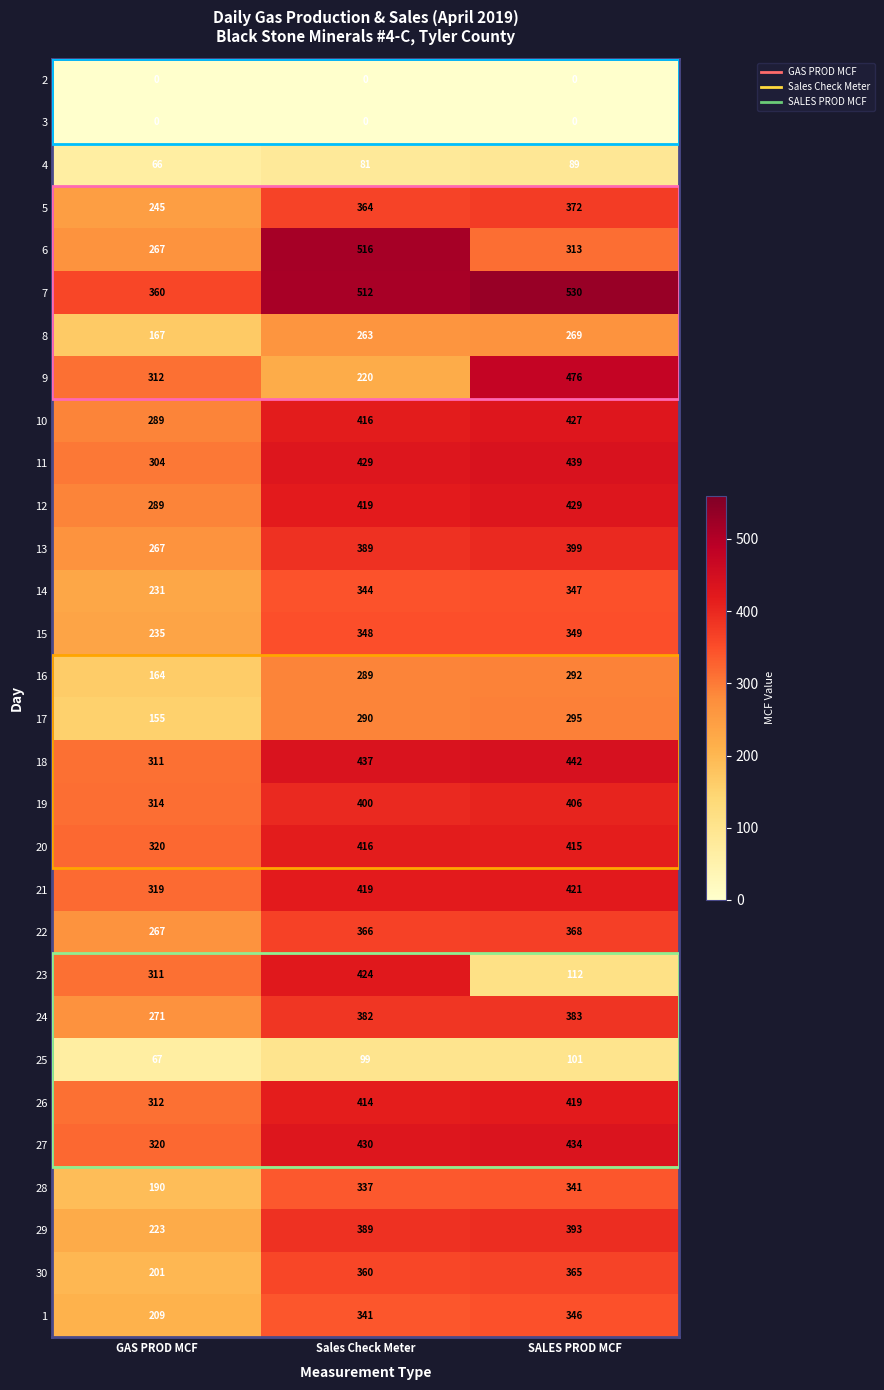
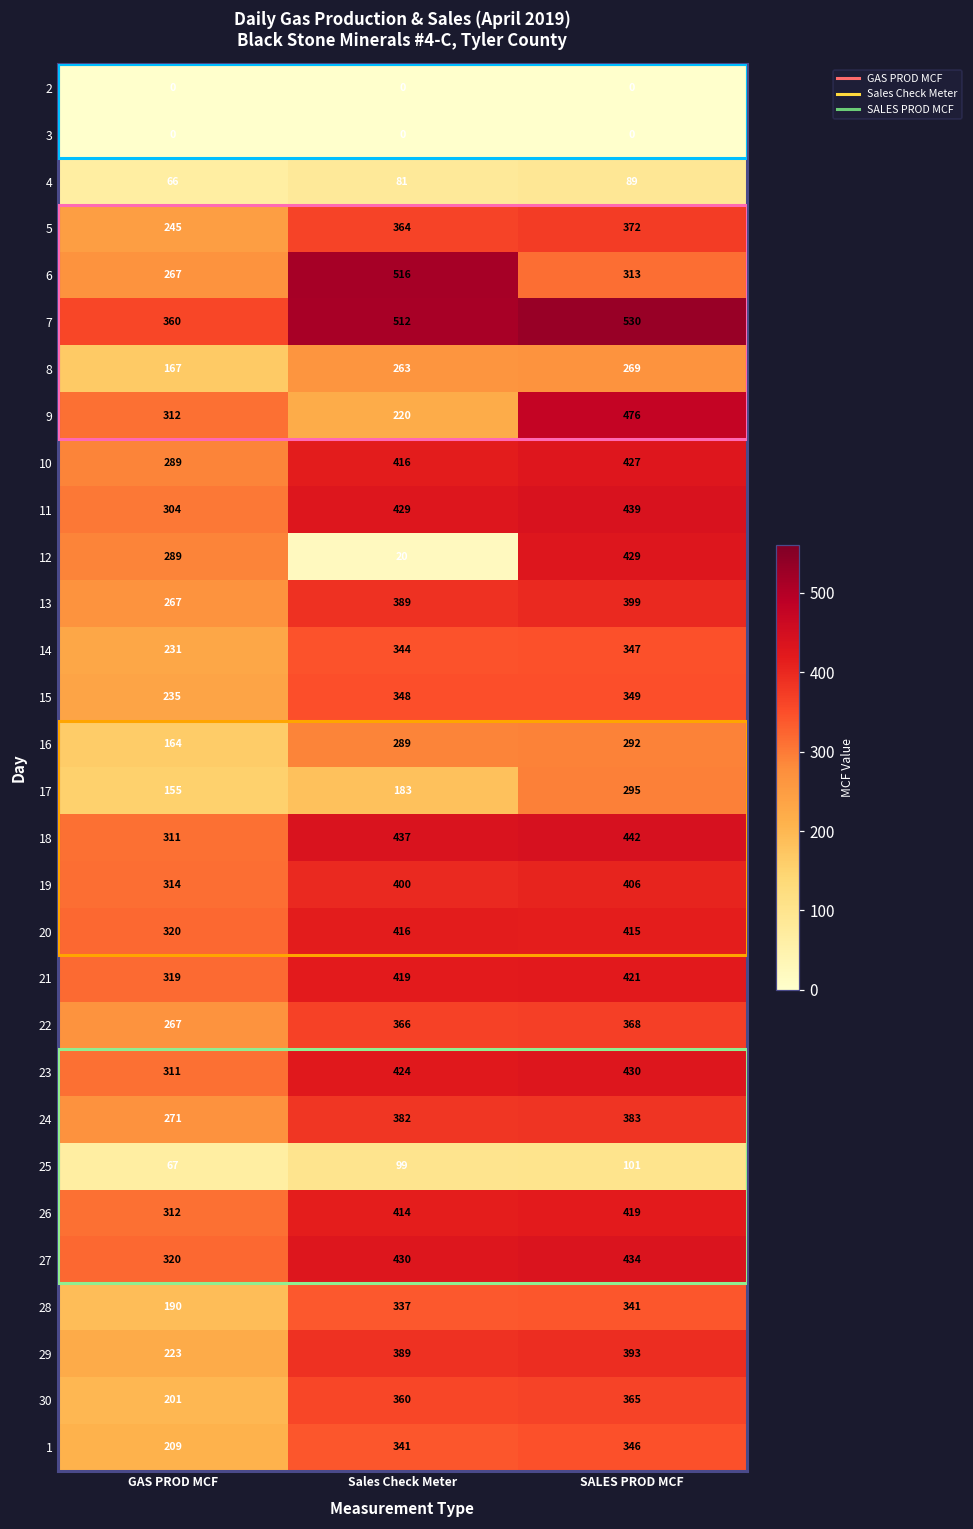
  {
    "2": {
      "Sales Check Meter": 0,
      "SALES PROD MCF": 0
    },
    "3": {
      "Sales Check Meter": 0,
      "SALES PROD MCF": 0
    },
    "4": {
      "GAS PROD MCF": 66,
      "Sales Check Meter": 81,
      "SALES PROD MCF": 89
    },
    "5": {
      "GAS PROD MCF": 245,
      "Sales Check Meter": 364,
      "SALES PROD MCF": 372
    },
    "6": {
      "GAS PROD MCF": 267,
      "Sales Check Meter": 516,
      "SALES PROD MCF": 313
    },
    "7": {
      "GAS PROD MCF": 360,
      "Sales Check Meter": 512,
      "SALES PROD MCF": 530
    },
    "8": {
      "GAS PROD MCF": 167,
      "Sales Check Meter": 263,
      "SALES PROD MCF": 269
    },
    "9": {
      "GAS PROD MCF": 312,
      "Sales Check Meter": 220,
      "SALES PROD MCF": 476
    },
    "10": {
      "GAS PROD MCF": 289,
      "Sales Check Meter": 416,
      "SALES PROD MCF": 427
    },
    "11": {
      "GAS PROD MCF": 304,
      "Sales Check Meter": 429,
      "SALES PROD MCF": 439
    },
    "12": {
      "GAS PROD MCF": 289,
-     "Sales Check Meter": 419,
+     "Sales Check Meter": 20,
      "SALES PROD MCF": 429
    },
    "13": {
      "GAS PROD MCF": 267,
      "Sales Check Meter": 389,
      "SALES PROD MCF": 399
    },
    "14": {
      "GAS PROD MCF": 231,
      "Sales Check Meter": 344,
      "SALES PROD MCF": 347
    },
    "15": {
      "GAS PROD MCF": 235,
      "Sales Check Meter": 348,
      "SALES PROD MCF": 349
    },
    "16": {
      "GAS PROD MCF": 164,
      "Sales Check Meter": 289,
      "SALES PROD MCF": 292
    },
    "17": {
      "GAS PROD MCF": 155,
-     "Sales Check Meter": 290,
+     "Sales Check Meter": 183,
      "SALES PROD MCF": 295
    },
    "18": {
      "GAS PROD MCF": 311,
      "Sales Check Meter": 437,
      "SALES PROD MCF": 442
    },
    "19": {
      "GAS PROD MCF": 314,
      "Sales Check Meter": 400,
      "SALES PROD MCF": 406
    },
    "20": {
      "GAS PROD MCF": 320,
      "Sales Check Meter": 416,
      "SALES PROD MCF": 415
    },
    "21": {
      "GAS PROD MCF": 319,
      "Sales Check Meter": 419,
      "SALES PROD MCF": 421
    },
    "22": {
      "GAS PROD MCF": 267,
      "Sales Check Meter": 366,
      "SALES PROD MCF": 368
    },
    "23": {
      "GAS PROD MCF": 311,
      "Sales Check Meter": 424,
-     "SALES PROD MCF": 112
+     "SALES PROD MCF": 430
    },
    "24": {
      "GAS PROD MCF": 271,
      "Sales Check Meter": 382,
      "SALES PROD MCF": 383
    },
    "25": {
      "GAS PROD MCF": 67,
      "Sales Check Meter": 99,
      "SALES PROD MCF": 101
    },
    "26": {
      "GAS PROD MCF": 312,
      "Sales Check Meter": 414,
      "SALES PROD MCF": 419
    },
    "27": {
      "GAS PROD MCF": 320,
      "Sales Check Meter": 430,
      "SALES PROD MCF": 434
    },
    "28": {
      "GAS PROD MCF": 190,
      "Sales Check Meter": 337,
      "SALES PROD MCF": 341
    },
    "29": {
      "GAS PROD MCF": 223,
      "Sales Check Meter": 389,
      "SALES PROD MCF": 393
    },
    "30": {
      "GAS PROD MCF": 201,
      "Sales Check Meter": 360,
      "SALES PROD MCF": 365
    },
    "1": {
      "GAS PROD MCF": 209,
      "Sales Check Meter": 341,
      "SALES PROD MCF": 346
    }
  }
